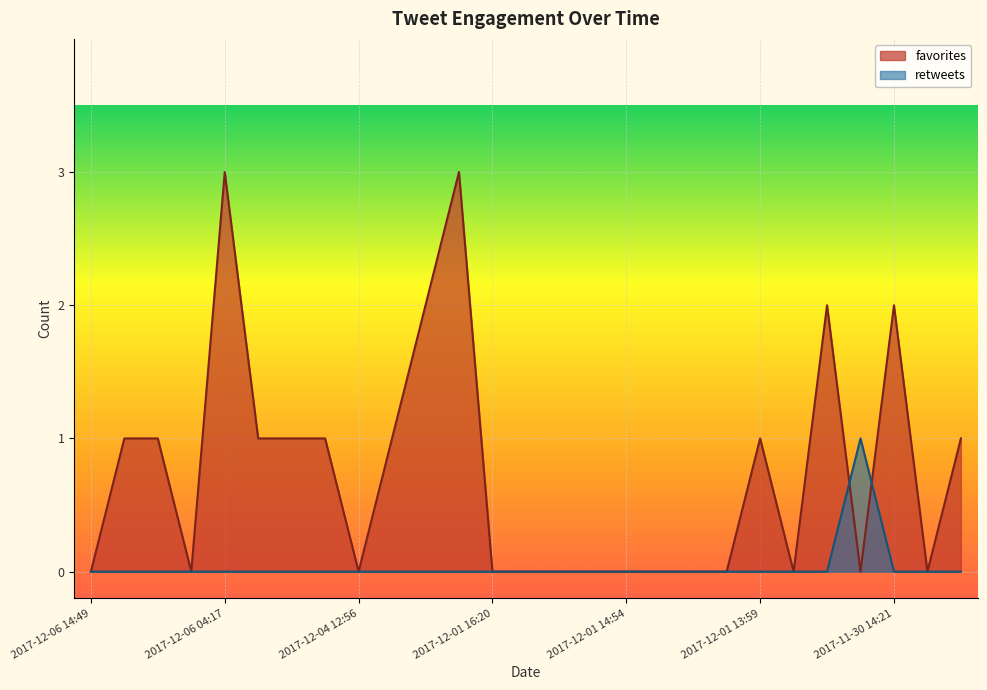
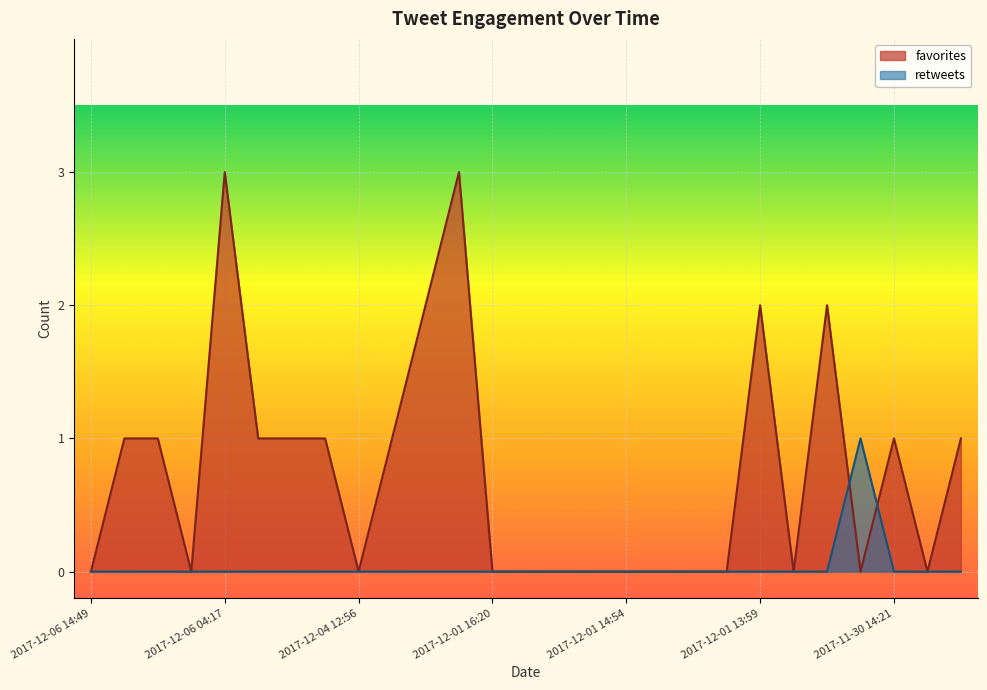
  {
    "favorites": {
      "2017-12-06 04:17": 3,
-     "2017-12-01 13:59": 1,
-     "2017-11-30 14:21": 2
+     "2017-12-01 13:59": 2,
+     "2017-11-30 14:21": 1
    },
    "retweets": {
      "2017-12-06 04:17": 0,
      "2017-12-01 13:59": 0,
      "2017-11-30 14:21": 0
    }
  }
